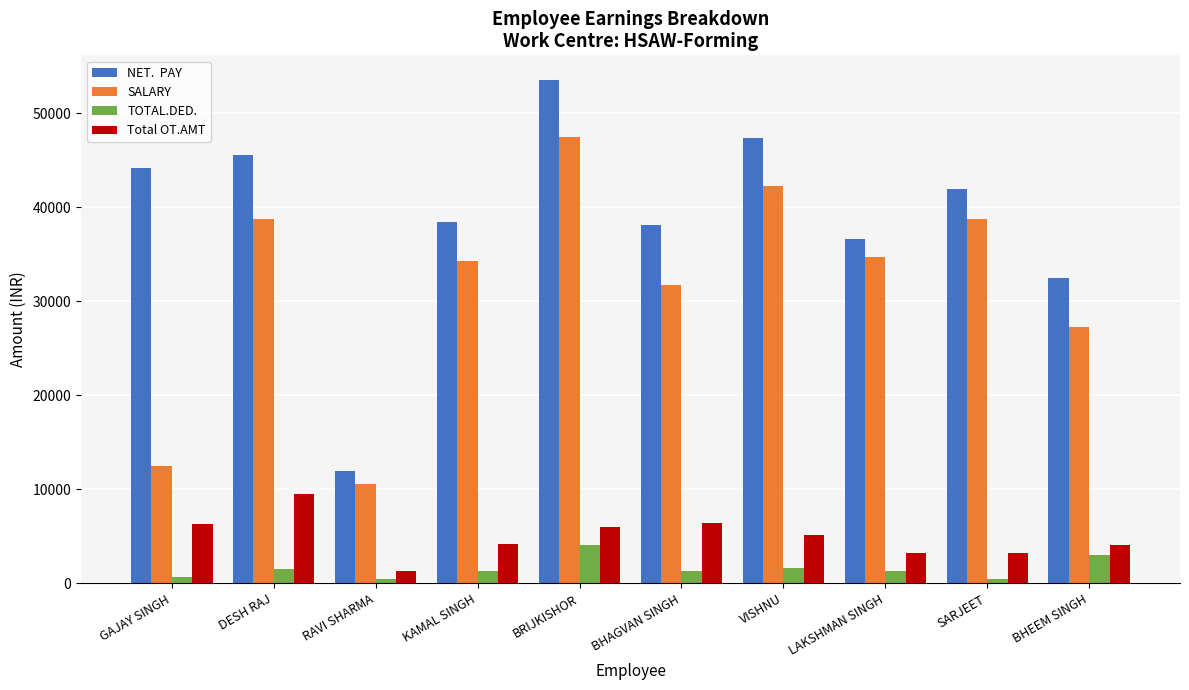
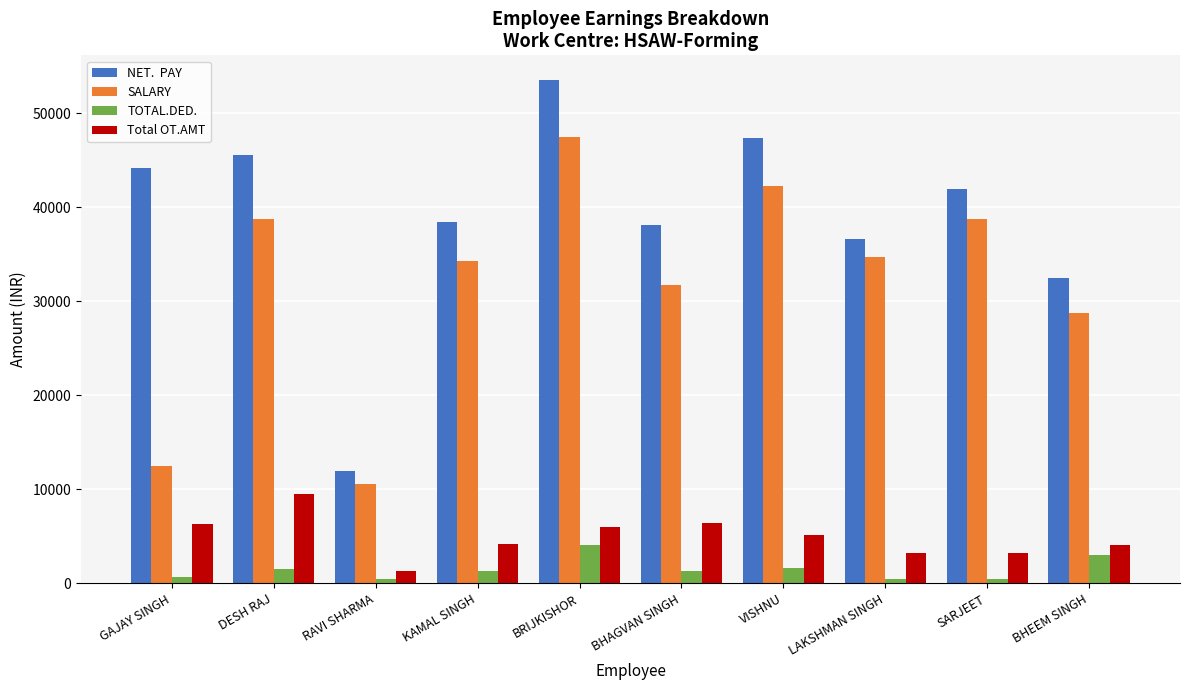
  {
    "NET. PAY": {
      "GAJAY SINGH": 44000,
      "DESH RAJ": 46000,
      "RAVI SHARMA": 12000,
      "KAMAL SINGH": 38000,
      "BRIJKISHOR": 53000,
      "BHAGVAN SINGH": 38000,
      "VISHNU": 47000,
      "LAKSHMAN SINGH": 37000,
      "SARJEET": 42000,
      "BHEEM SINGH": 32000
    },
    "SALARY": {
      "GAJAY SINGH": 12000,
      "DESH RAJ": 39000,
      "RAVI SHARMA": 11000,
      "KAMAL SINGH": 34000,
      "BRIJKISHOR": 48000,
      "BHAGVAN SINGH": 32000,
      "VISHNU": 42000,
      "LAKSHMAN SINGH": 35000,
      "SARJEET": 39000,
-     "BHEEM SINGH": 27000
+     "BHEEM SINGH": 29000
    },
    "TOTAL.DED.": {
      "GAJAY SINGH": 1000,
      "DESH RAJ": 2000,
      "RAVI SHARMA": 0,
      "KAMAL SINGH": 1000,
      "BRIJKISHOR": 4000,
      "BHAGVAN SINGH": 1000,
      "VISHNU": 2000,
-     "LAKSHMAN SINGH": 1000,
+     "LAKSHMAN SINGH": 0,
      "SARJEET": 0,
      "BHEEM SINGH": 3000
    },
    "Total OT.AMT": {
      "GAJAY SINGH": 6000,
      "DESH RAJ": 9000,
      "RAVI SHARMA": 1000,
      "KAMAL SINGH": 4000,
      "BRIJKISHOR": 6000,
      "BHAGVAN SINGH": 6000,
      "VISHNU": 5000,
      "LAKSHMAN SINGH": 3000,
      "SARJEET": 3000,
      "BHEEM SINGH": 4000
    }
  }
